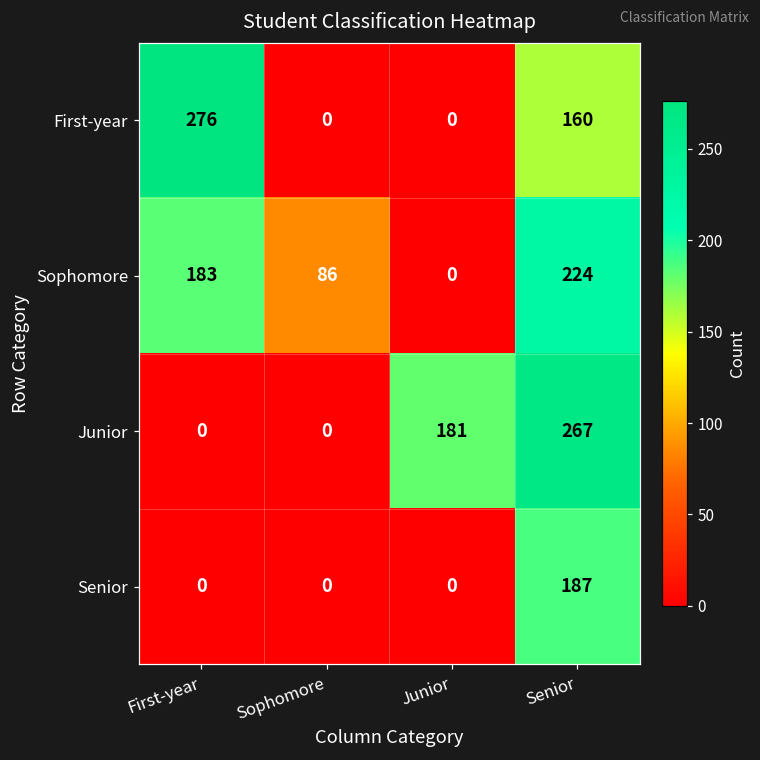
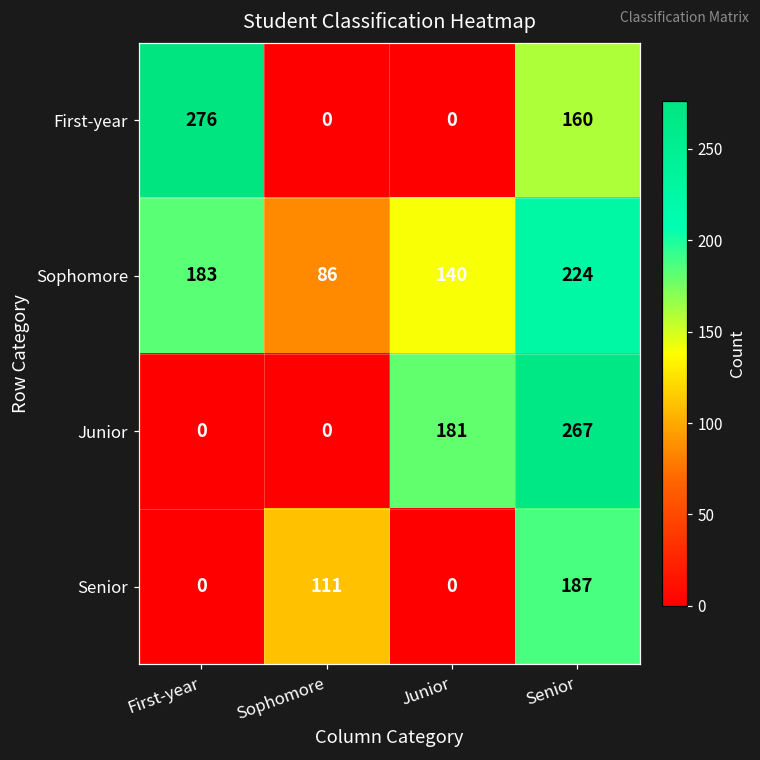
  {
    "First-year": {
      "First-year": 276,
      "Sophomore": 0,
      "Junior": 0,
      "Senior": 160
    },
    "Sophomore": {
      "First-year": 183,
      "Sophomore": 86,
-     "Junior": 0,
+     "Junior": 140,
      "Senior": 224
    },
    "Junior": {
      "First-year": 0,
      "Sophomore": 0,
      "Junior": 181,
      "Senior": 267
    },
    "Senior": {
      "First-year": 0,
-     "Sophomore": 0,
+     "Sophomore": 111,
      "Junior": 0,
      "Senior": 187
    }
  }
